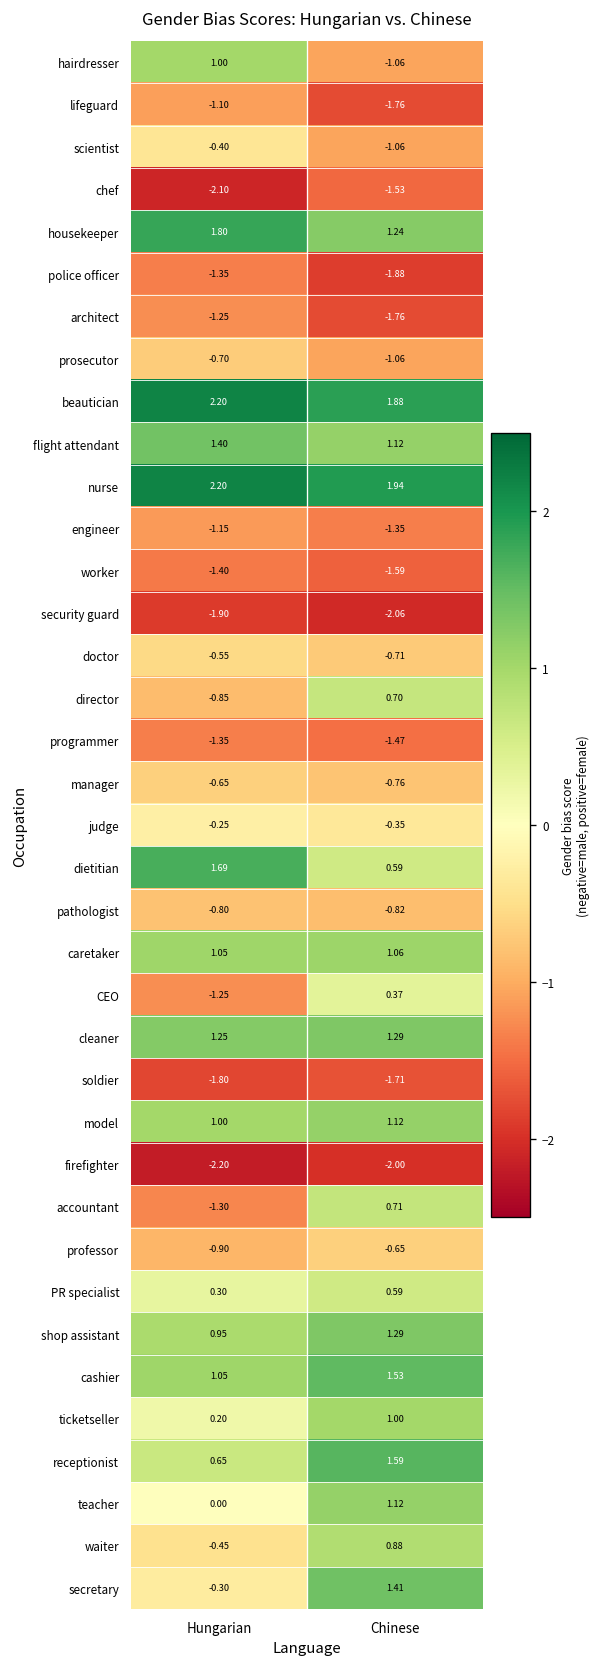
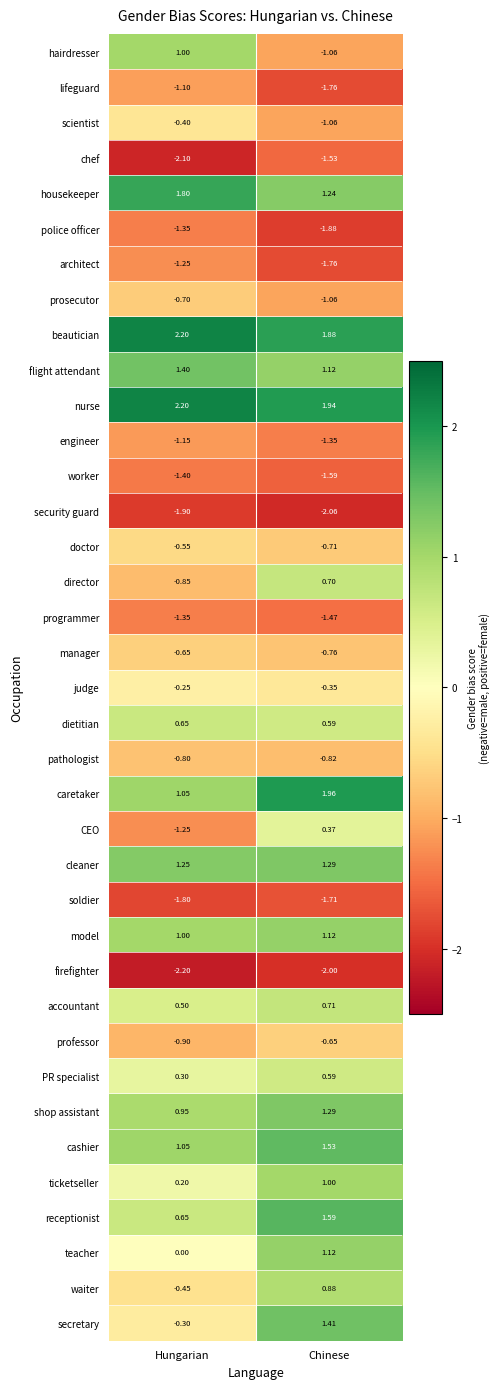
  {
    "hairdresser": {
      "Hungarian": 1.00,
      "Chinese": -1.06
    },
    "lifeguard": {
      "Hungarian": -1.10,
      "Chinese": -1.76
    },
    "scientist": {
      "Hungarian": -0.40,
      "Chinese": -1.06
    },
    "chef": {
      "Hungarian": -2.10,
      "Chinese": -1.53
    },
    "housekeeper": {
      "Hungarian": 1.80,
      "Chinese": 1.24
    },
    "police officer": {
      "Hungarian": -1.35,
      "Chinese": -1.88
    },
    "architect": {
      "Hungarian": -1.25,
      "Chinese": -1.76
    },
    "prosecutor": {
      "Hungarian": -0.70,
      "Chinese": -1.06
    },
    "beautician": {
      "Hungarian": 2.20,
      "Chinese": 1.88
    },
    "flight attendant": {
      "Hungarian": 1.40,
      "Chinese": 1.12
    },
    "nurse": {
      "Hungarian": 2.20,
      "Chinese": 1.94
    },
    "engineer": {
      "Hungarian": -1.15,
      "Chinese": -1.35
    },
    "worker": {
      "Hungarian": -1.40,
      "Chinese": -1.59
    },
    "security guard": {
      "Hungarian": -1.90,
      "Chinese": -2.06
    },
    "doctor": {
      "Hungarian": -0.55,
      "Chinese": -0.71
    },
    "director": {
      "Hungarian": -0.85,
      "Chinese": 0.70
    },
    "programmer": {
      "Hungarian": -1.35,
      "Chinese": -1.47
    },
    "manager": {
      "Hungarian": -0.65,
      "Chinese": -0.76
    },
    "judge": {
      "Hungarian": -0.25,
      "Chinese": -0.35
    },
    "dietitian": {
-     "Hungarian": 1.69,
+     "Hungarian": 0.65,
      "Chinese": 0.59
    },
    "pathologist": {
      "Hungarian": -0.80,
      "Chinese": -0.82
    },
    "caretaker": {
      "Hungarian": 1.05,
-     "Chinese": 1.06
+     "Chinese": 1.96
    },
    "CEO": {
      "Hungarian": -1.25,
      "Chinese": 0.37
    },
    "cleaner": {
      "Hungarian": 1.25,
      "Chinese": 1.29
    },
    "soldier": {
      "Hungarian": -1.80,
      "Chinese": -1.71
    },
    "model": {
      "Hungarian": 1.00,
      "Chinese": 1.12
    },
    "firefighter": {
      "Hungarian": -2.20,
      "Chinese": -2.00
    },
    "accountant": {
-     "Hungarian": -1.30,
+     "Hungarian": 0.50,
      "Chinese": 0.71
    },
    "professor": {
      "Hungarian": -0.90,
      "Chinese": -0.65
    },
    "PR specialist": {
      "Hungarian": 0.30,
      "Chinese": 0.59
    },
    "shop assistant": {
      "Hungarian": 0.95,
      "Chinese": 1.29
    },
    "cashier": {
      "Hungarian": 1.05,
      "Chinese": 1.53
    },
    "ticketseller": {
      "Hungarian": 0.20,
      "Chinese": 1.00
    },
    "receptionist": {
      "Hungarian": 0.65,
      "Chinese": 1.59
    },
    "teacher": {
      "Hungarian": 0.00,
      "Chinese": 1.12
    },
    "waiter": {
      "Hungarian": -0.45,
      "Chinese": 0.88
    },
    "secretary": {
      "Hungarian": -0.30,
      "Chinese": 1.41
    }
  }
